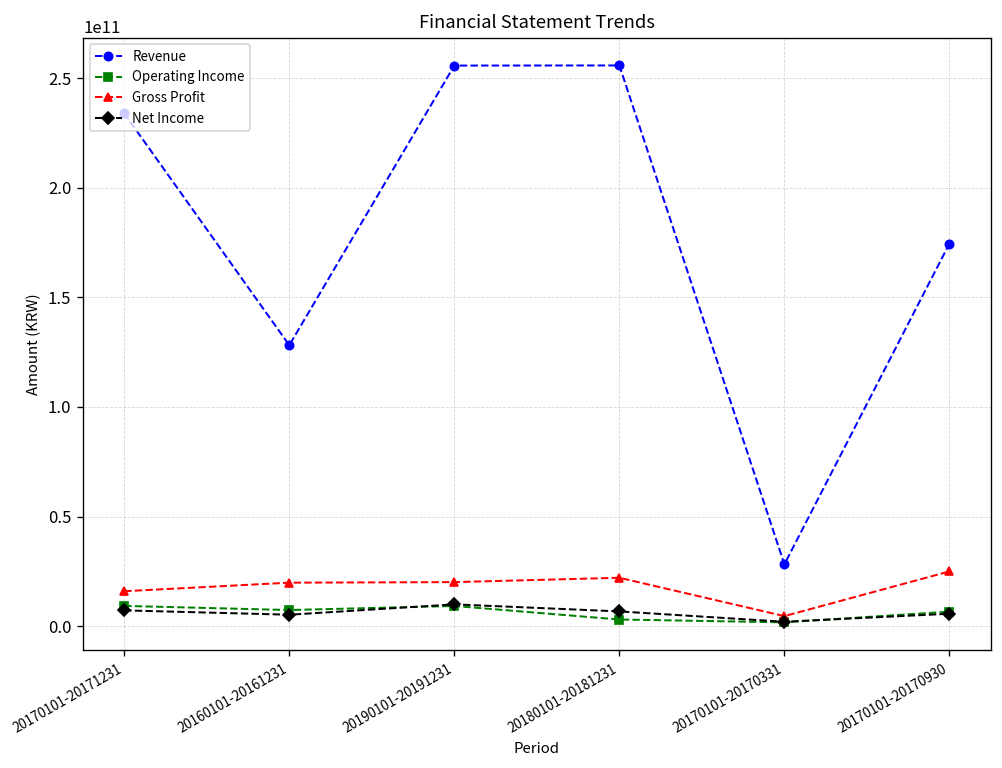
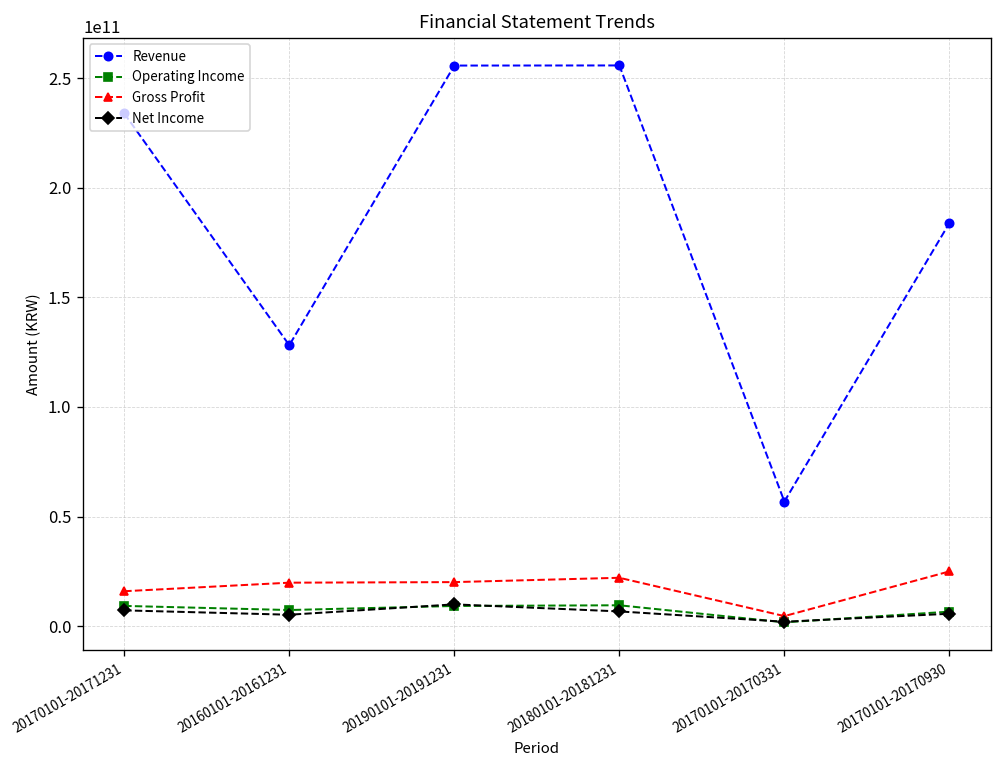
  {
    "Revenue": {
      "20160101-20161231": 128000000000,
      "20190101-20191231": 256000000000,
      "20180101-20181231": 256000000000,
-     "20170101-20170331": 28000000000,
-     "20170101-20170930": 175000000000
+     "20170101-20170331": 57000000000,
+     "20170101-20170930": 184000000000
    },
    "Operating Income": {
      "20170101-20171231": 9000000000,
      "20160101-20161231": 7000000000,
-     "20180101-20181231": 3000000000
+     "20180101-20181231": 10000000000
    },
    "Gross Profit": {
      "20170101-20171231": 16000000000,
      "20160101-20161231": 20000000000,
      "20190101-20191231": 20000000000,
      "20180101-20181231": 22000000000,
      "20170101-20170331": 5000000000,
      "20170101-20170930": 25000000000
    },
    "Net Income": {
      "20170101-20171231": 7000000000,
      "20160101-20161231": 5000000000,
      "20180101-20181231": 7000000000
    }
  }
